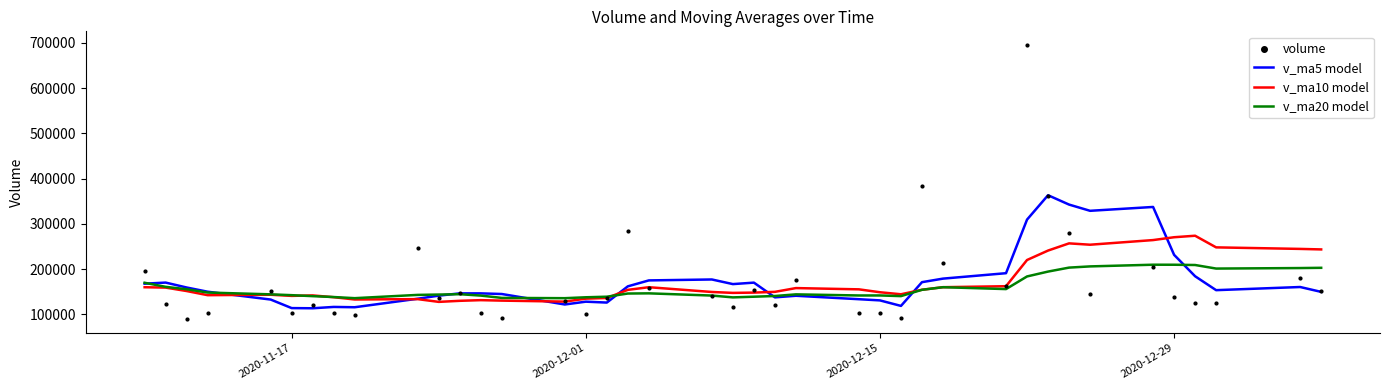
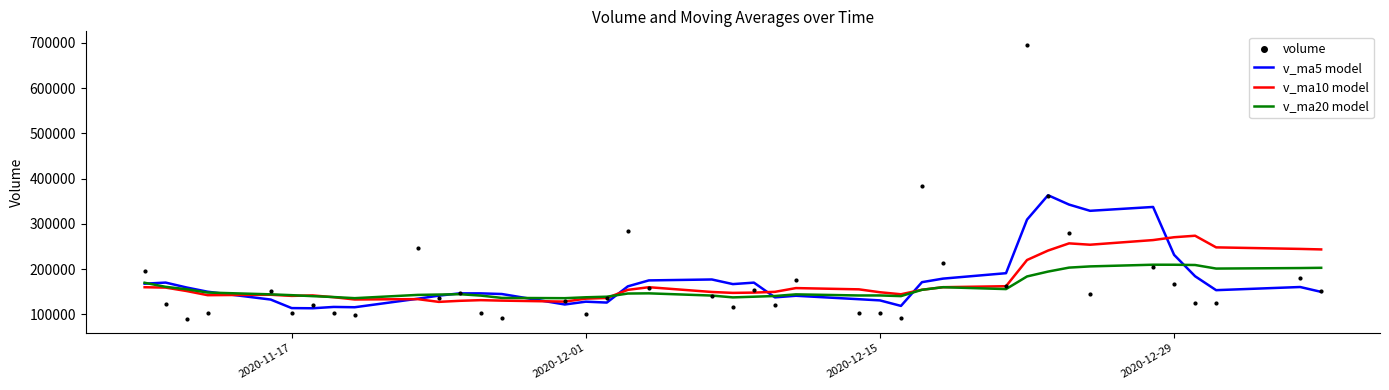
  {
    "volume": {
-     "2020-12-29": 140000
+     "2020-12-29": 170000
    }
  }
